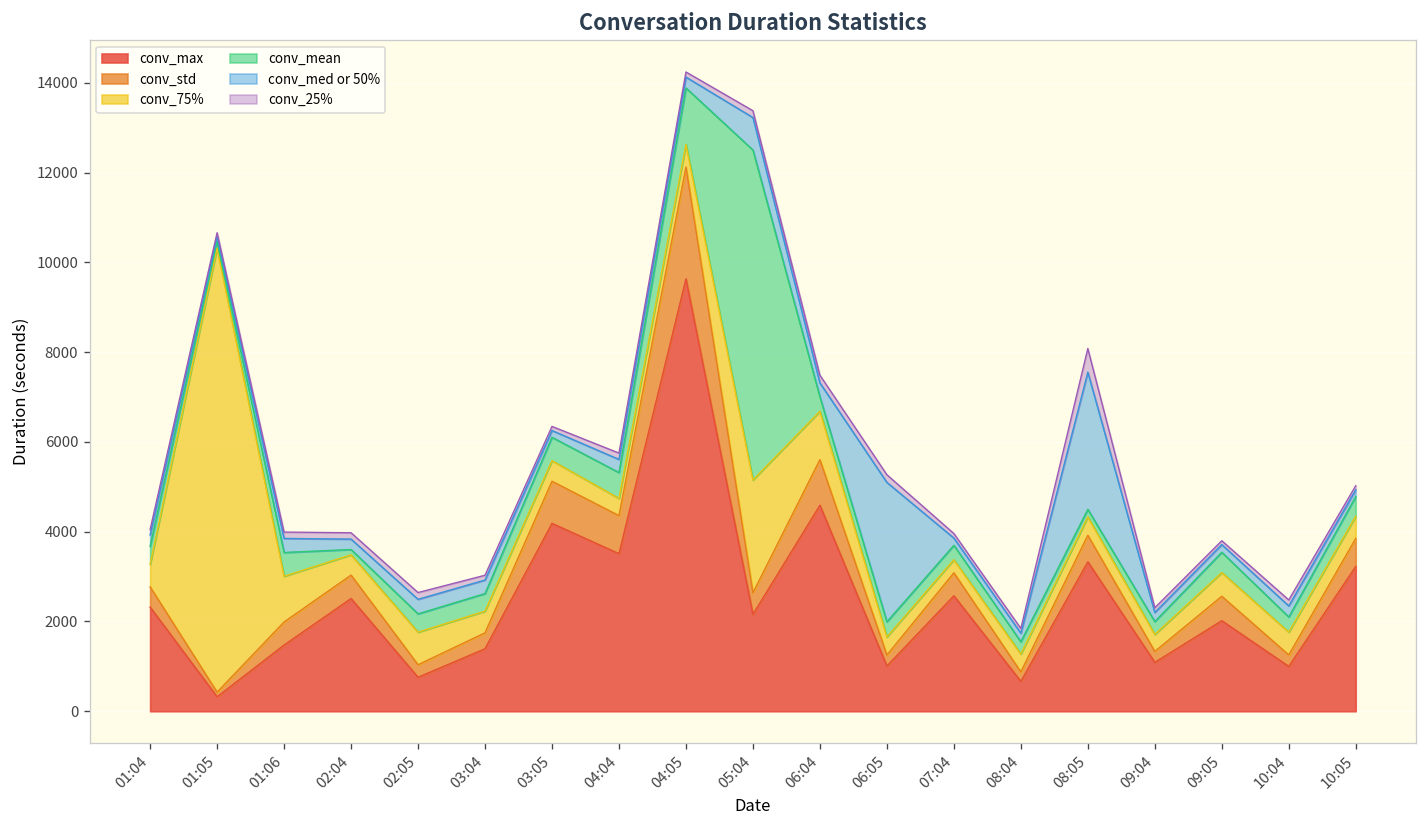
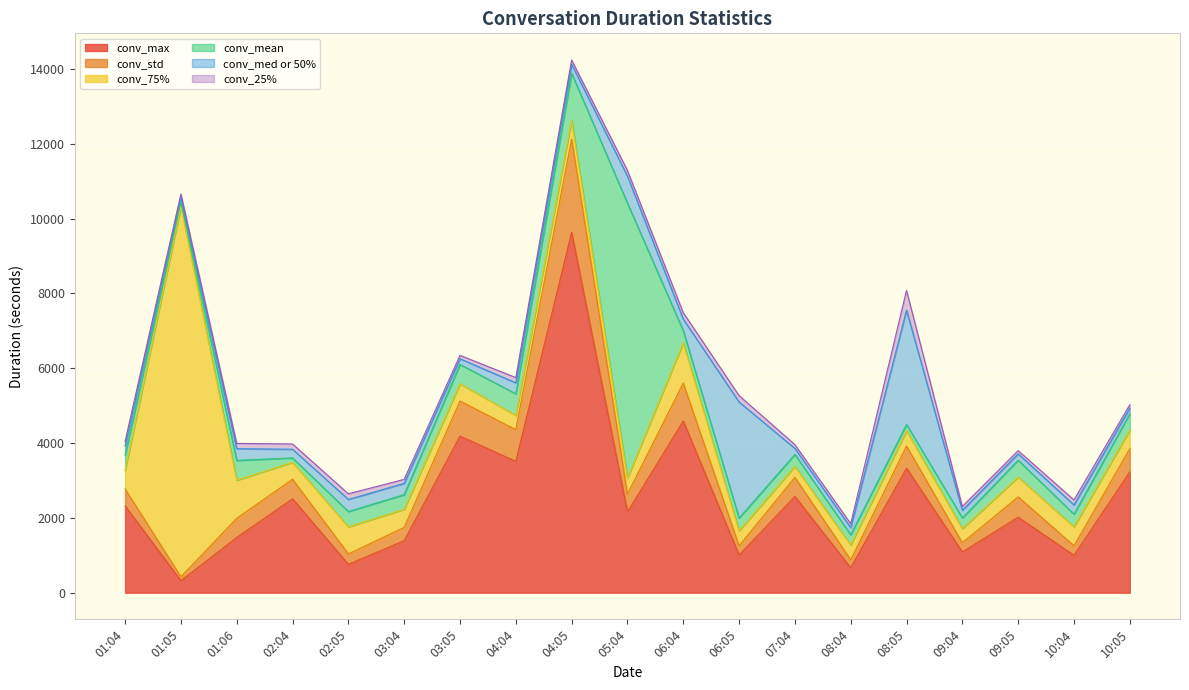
  {
    "conv_75%": {
      "01:04": 500,
      "01:05": 9900,
      "01:06": 1000,
      "02:04": 500,
      "02:05": 700,
      "03:04": 500,
      "03:05": 500,
      "04:04": 400,
      "04:05": 500,
-     "05:04": 2500,
+     "05:04": 400,
      "06:04": 1100,
      "06:05": 400,
      "07:04": 300,
      "08:04": 400,
      "08:05": 400,
      "09:04": 400,
      "09:05": 500,
      "10:04": 500,
      "10:05": 500
    },
    "conv_mean": {
      "01:04": 400,
      "01:05": 100,
      "01:06": 500,
      "02:04": 100,
      "02:05": 400,
      "03:04": 400,
      "03:05": 500,
      "04:04": 600,
      "04:05": 1300,
      "05:04": 7300,
      "06:04": 300,
      "06:05": 300,
      "07:04": 300,
      "08:04": 300,
      "08:05": 200,
      "09:04": 300,
      "09:05": 500,
      "10:04": 300,
      "10:05": 400
    },
    "conv_med or 50%": {
      "01:04": 300,
      "01:05": 100,
      "01:06": 300,
      "02:04": 200,
      "02:05": 300,
      "03:04": 300,
      "03:05": 200,
      "04:04": 300,
      "04:05": 200,
      "05:04": 700,
      "06:04": 300,
      "06:05": 3100,
      "07:04": 200,
      "08:04": 200,
      "08:05": 3100,
      "09:04": 200,
      "09:05": 200,
      "10:04": 200,
      "10:05": 200
    },
    "conv_25%": {
      "01:04": 100,
      "01:05": 100,
      "01:06": 100,
      "02:04": 100,
      "02:05": 200,
      "03:04": 100,
      "03:05": 100,
      "04:04": 100,
      "04:05": 100,
      "05:04": 200,
      "06:04": 200,
      "06:05": 200,
      "07:04": 100,
      "08:04": 100,
      "08:05": 500,
      "09:04": 100,
      "09:05": 100,
      "10:04": 100,
      "10:05": 100
    }
  }
